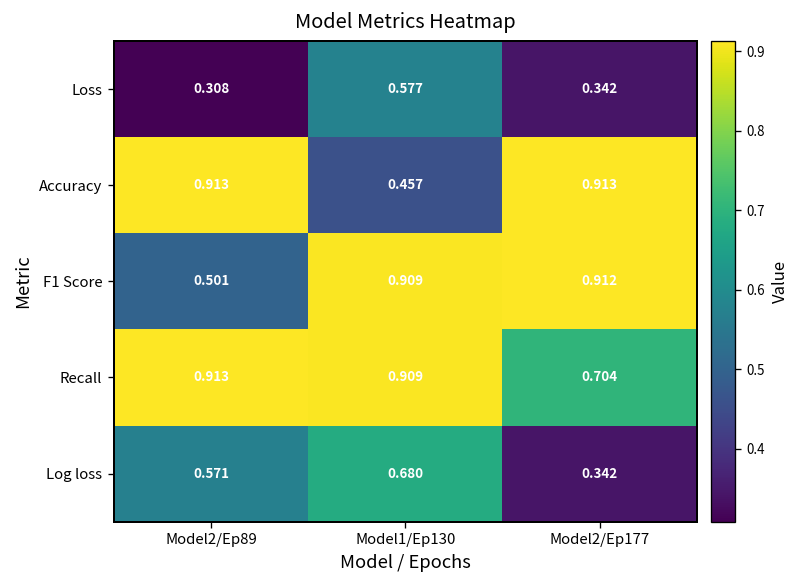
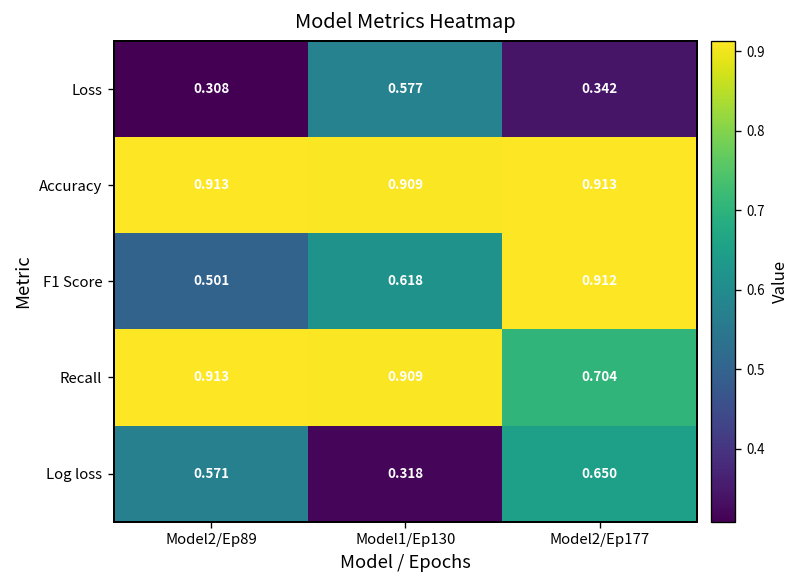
  {
    "Loss": {
      "Model2/Ep89": 0.308,
      "Model1/Ep130": 0.577,
      "Model2/Ep177": 0.342
    },
    "Accuracy": {
      "Model2/Ep89": 0.913,
-     "Model1/Ep130": 0.457,
+     "Model1/Ep130": 0.909,
      "Model2/Ep177": 0.913
    },
    "F1 Score": {
      "Model2/Ep89": 0.501,
-     "Model1/Ep130": 0.909,
+     "Model1/Ep130": 0.618,
      "Model2/Ep177": 0.912
    },
    "Recall": {
      "Model2/Ep89": 0.913,
      "Model1/Ep130": 0.909,
      "Model2/Ep177": 0.704
    },
    "Log loss": {
      "Model2/Ep89": 0.571,
-     "Model1/Ep130": 0.680,
-     "Model2/Ep177": 0.342
+     "Model1/Ep130": 0.318,
+     "Model2/Ep177": 0.650
    }
  }
